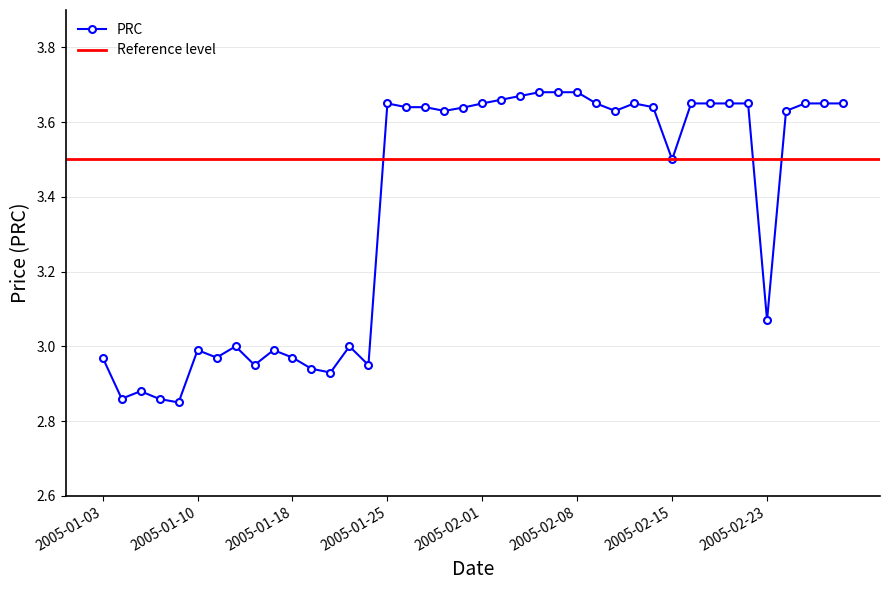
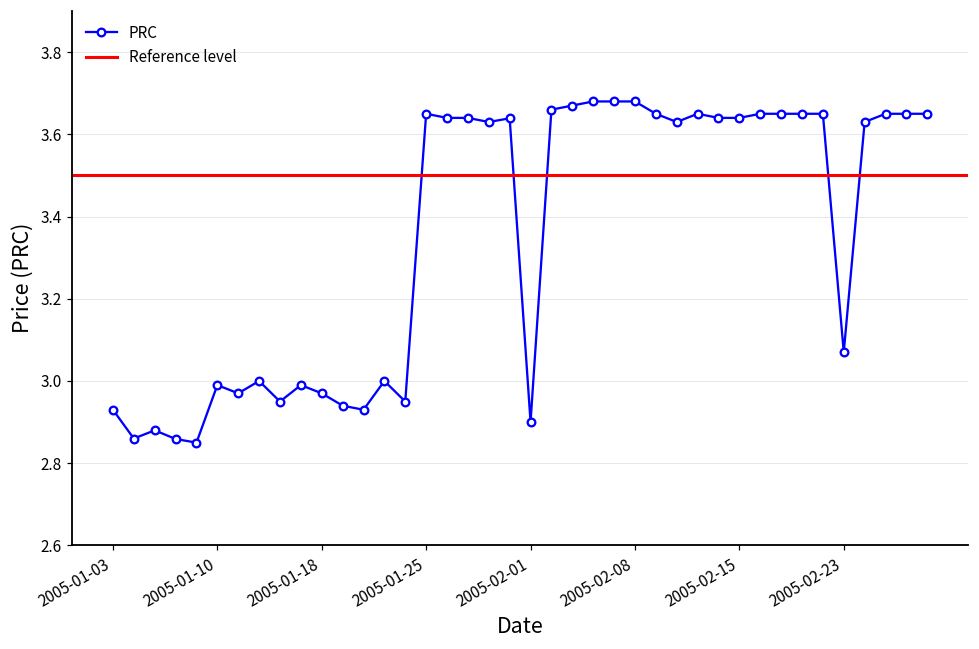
  {
-   "2005-01-03": 2.97,
+   "2005-01-03": 2.93,
    "2005-01-10": 2.99,
    "2005-01-18": 2.97,
    "2005-01-25": 3.65,
-   "2005-02-01": 3.65,
+   "2005-02-01": 2.90,
    "2005-02-08": 3.68,
-   "2005-02-15": 3.50,
+   "2005-02-15": 3.64,
    "2005-02-23": 3.07
  }
